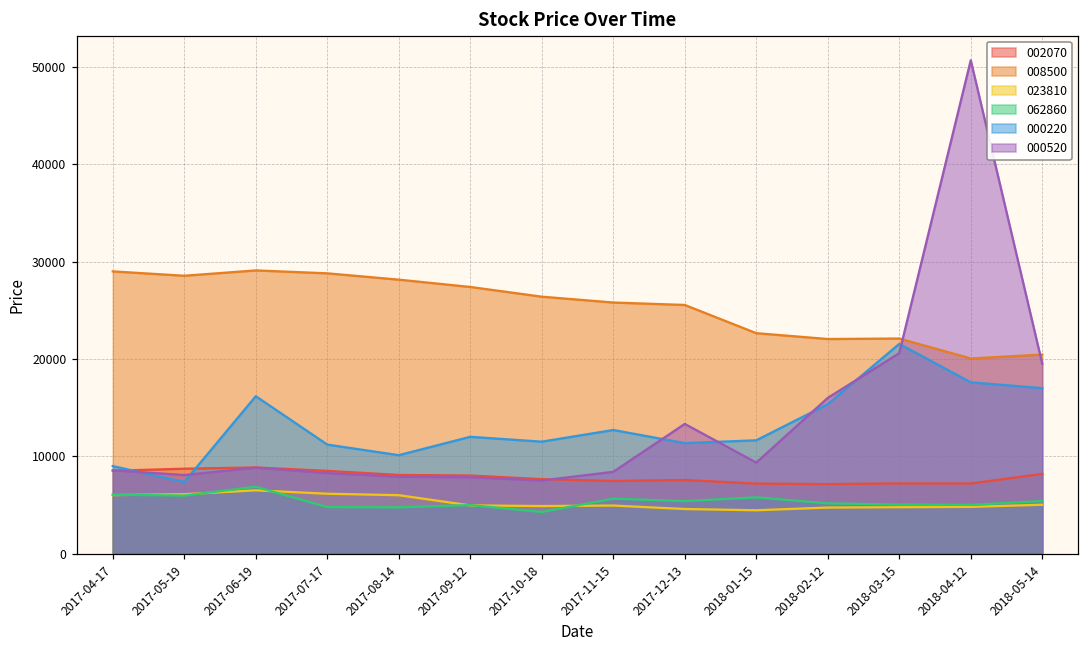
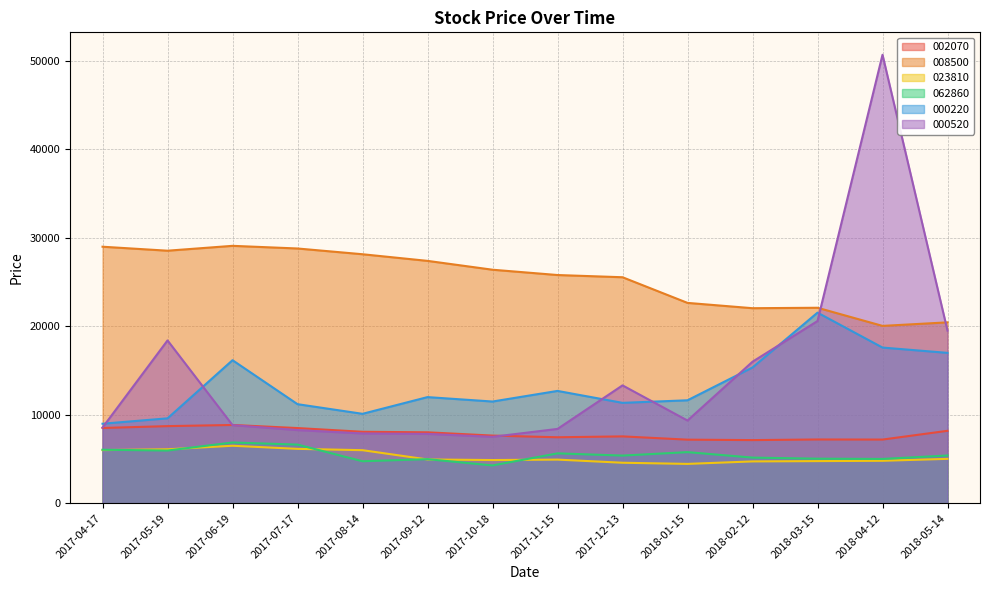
  {
    "062860": {
      "2017-06-19": 7000,
-     "2017-07-17": 5000,
+     "2017-07-17": 7000,
      "2017-08-14": 5000,
      "2017-10-18": 4000,
      "2017-11-15": 6000,
      "2017-12-13": 5000,
      "2018-01-15": 6000,
      "2018-02-12": 5000,
      "2018-05-14": 5000
    },
    "000220": {
      "2017-04-17": 9000,
-     "2017-05-19": 7000,
+     "2017-05-19": 10000,
      "2017-06-19": 16000,
      "2017-07-17": 11000,
      "2017-08-14": 10000,
      "2017-09-12": 12000,
      "2017-10-18": 12000,
      "2017-11-15": 13000,
      "2017-12-13": 11000,
      "2018-01-15": 12000,
      "2018-02-12": 15000,
      "2018-03-15": 22000,
      "2018-04-12": 18000,
      "2018-05-14": 17000
    },
    "000520": {
-     "2017-05-19": 8000,
+     "2017-05-19": 18000,
      "2017-11-15": 8000,
      "2017-12-13": 13000,
      "2018-01-15": 9000,
      "2018-02-12": 16000,
      "2018-03-15": 21000,
      "2018-04-12": 51000,
      "2018-05-14": 20000
    }
  }
